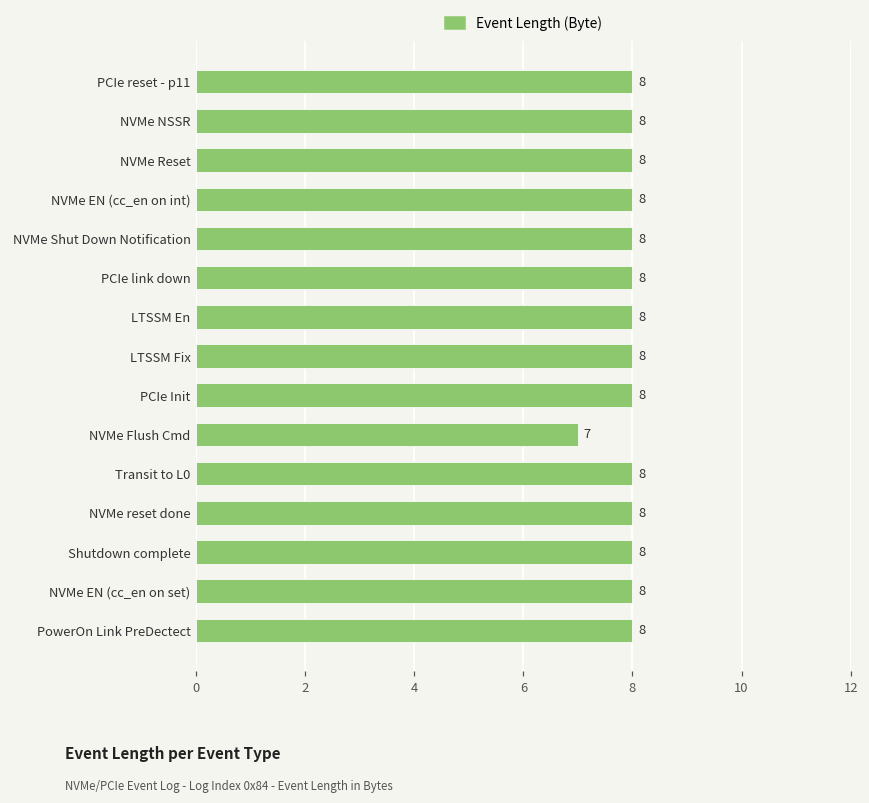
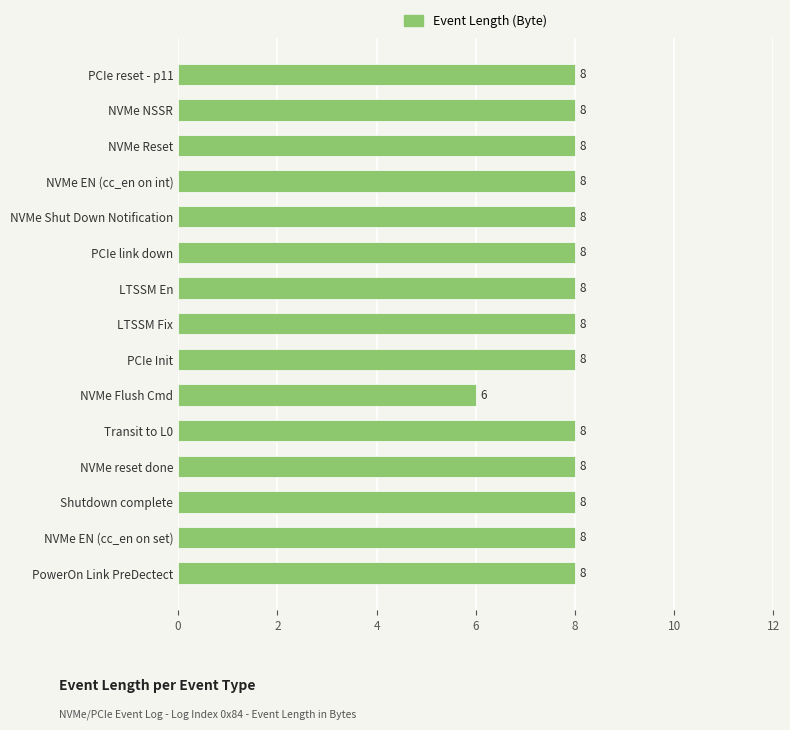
  {
    "PCIe reset - p11": 8,
    "NVMe NSSR": 8,
    "NVMe Reset": 8,
    "NVMe EN (cc_en on int)": 8,
    "NVMe Shut Down Notification": 8,
    "PCIe link down": 8,
    "LTSSM En": 8,
    "LTSSM Fix": 8,
    "PCIe Init": 8,
-   "NVMe Flush Cmd": 7,
+   "NVMe Flush Cmd": 6,
    "Transit to L0": 8,
    "NVMe reset done": 8,
    "Shutdown complete": 8,
    "NVMe EN (cc_en on set)": 8,
    "PowerOn Link PreDectect": 8
  }
